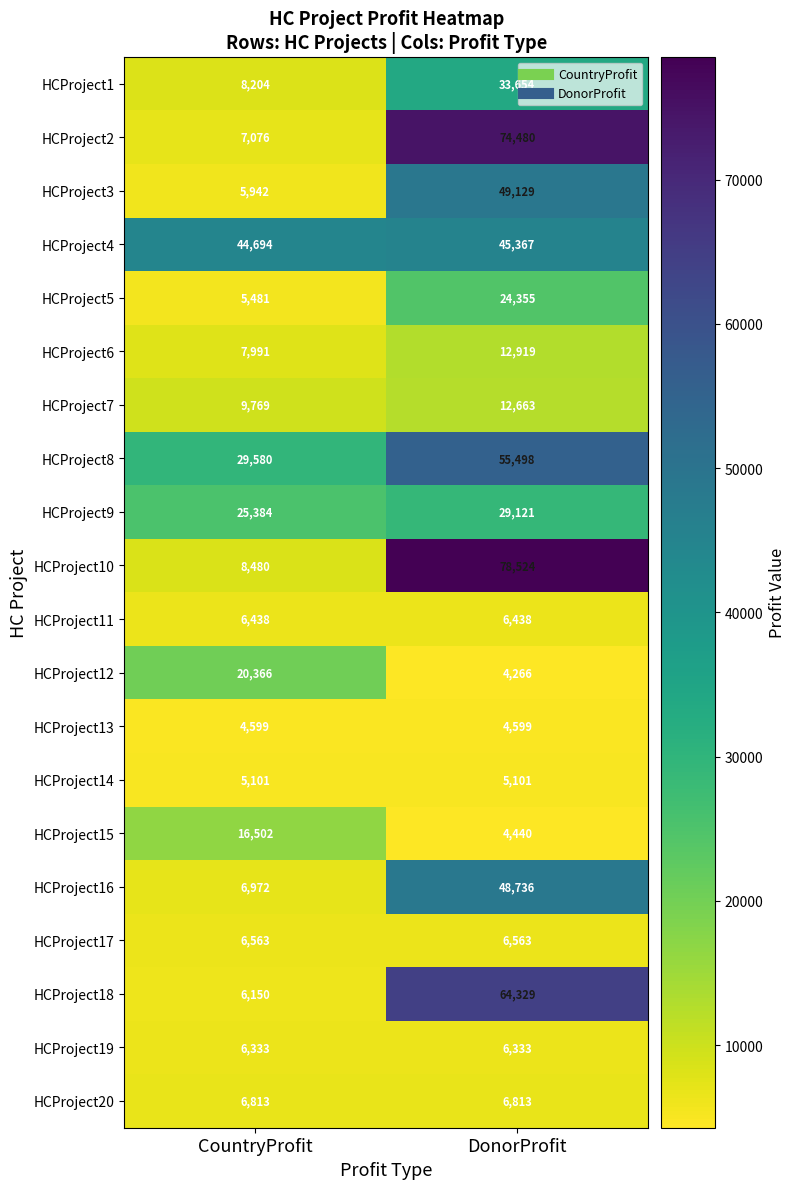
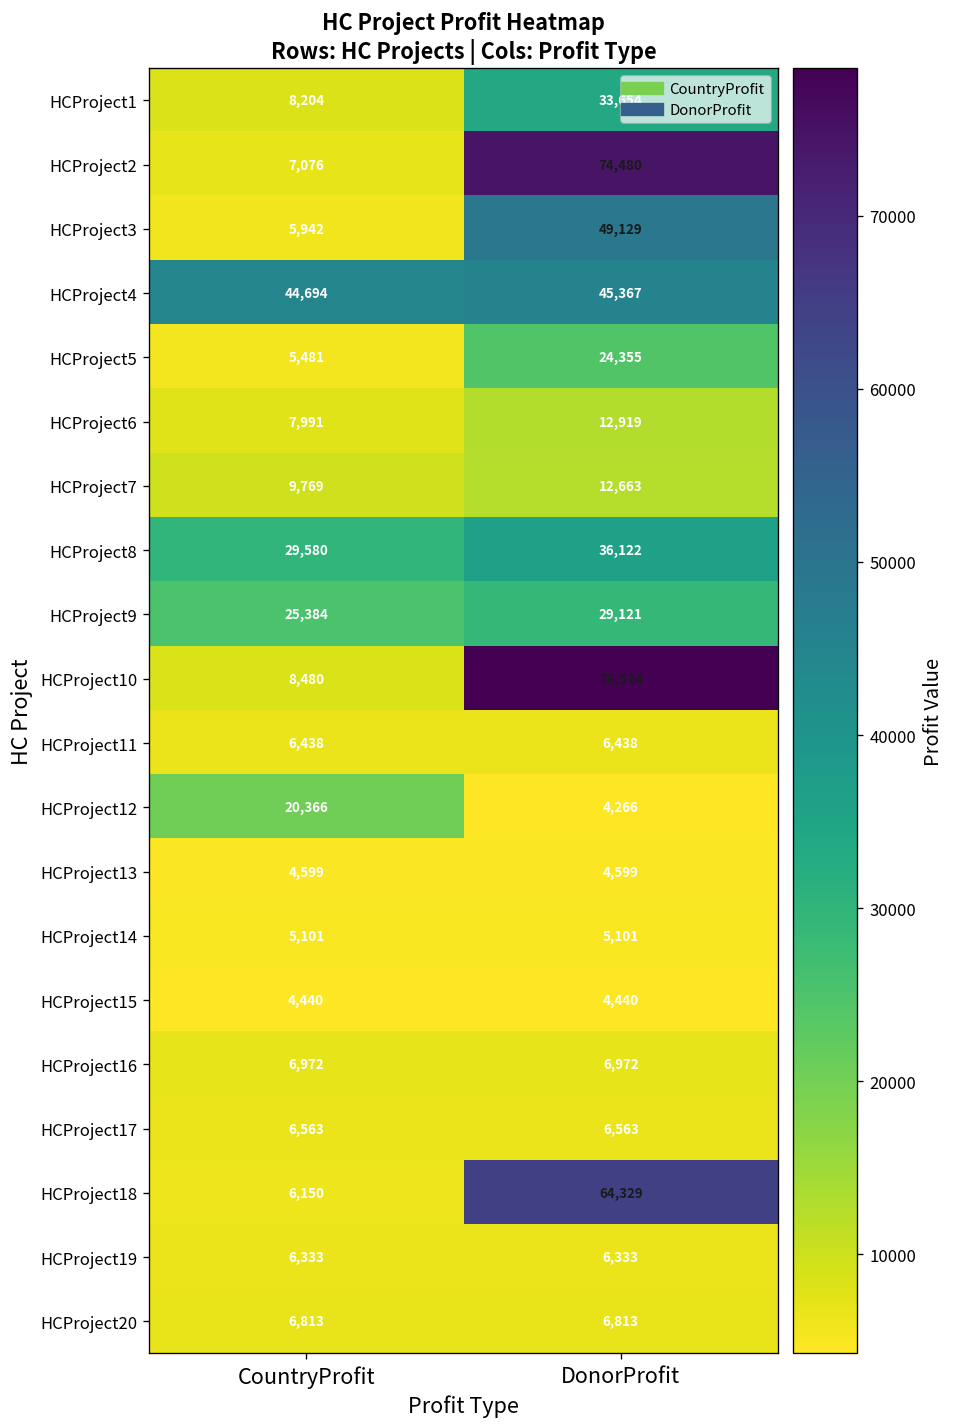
  {
    "HCProject1": {
      "CountryProfit": "8,204"
    },
    "HCProject2": {
      "CountryProfit": "7,076",
      "DonorProfit": "74,480"
    },
    "HCProject3": {
      "CountryProfit": "5,942",
      "DonorProfit": "49,129"
    },
    "HCProject4": {
      "CountryProfit": "44,694",
      "DonorProfit": "45,367"
    },
    "HCProject5": {
      "CountryProfit": "5,481",
      "DonorProfit": "24,355"
    },
    "HCProject6": {
      "CountryProfit": "7,991",
      "DonorProfit": "12,919"
    },
    "HCProject7": {
      "CountryProfit": "9,769",
      "DonorProfit": "12,663"
    },
    "HCProject8": {
      "CountryProfit": "29,580",
-     "DonorProfit": "55,498"
+     "DonorProfit": "36,122"
    },
    "HCProject9": {
      "CountryProfit": "25,384",
      "DonorProfit": "29,121"
    },
    "HCProject10": {
      "CountryProfit": "8,480",
      "DonorProfit": "78,524"
    },
    "HCProject11": {
      "CountryProfit": "6,438",
      "DonorProfit": "6,438"
    },
    "HCProject12": {
      "CountryProfit": "20,366",
      "DonorProfit": "4,266"
    },
    "HCProject13": {
      "CountryProfit": "4,599",
      "DonorProfit": "4,599"
    },
    "HCProject14": {
      "CountryProfit": "5,101",
      "DonorProfit": "5,101"
    },
    "HCProject15": {
-     "CountryProfit": "16,502",
+     "CountryProfit": "4,440",
      "DonorProfit": "4,440"
    },
    "HCProject16": {
      "CountryProfit": "6,972",
-     "DonorProfit": "48,736"
+     "DonorProfit": "6,972"
    },
    "HCProject17": {
      "CountryProfit": "6,563",
      "DonorProfit": "6,563"
    },
    "HCProject18": {
      "CountryProfit": "6,150",
      "DonorProfit": "64,329"
    },
    "HCProject19": {
      "CountryProfit": "6,333",
      "DonorProfit": "6,333"
    },
    "HCProject20": {
      "CountryProfit": "6,813",
      "DonorProfit": "6,813"
    }
  }
